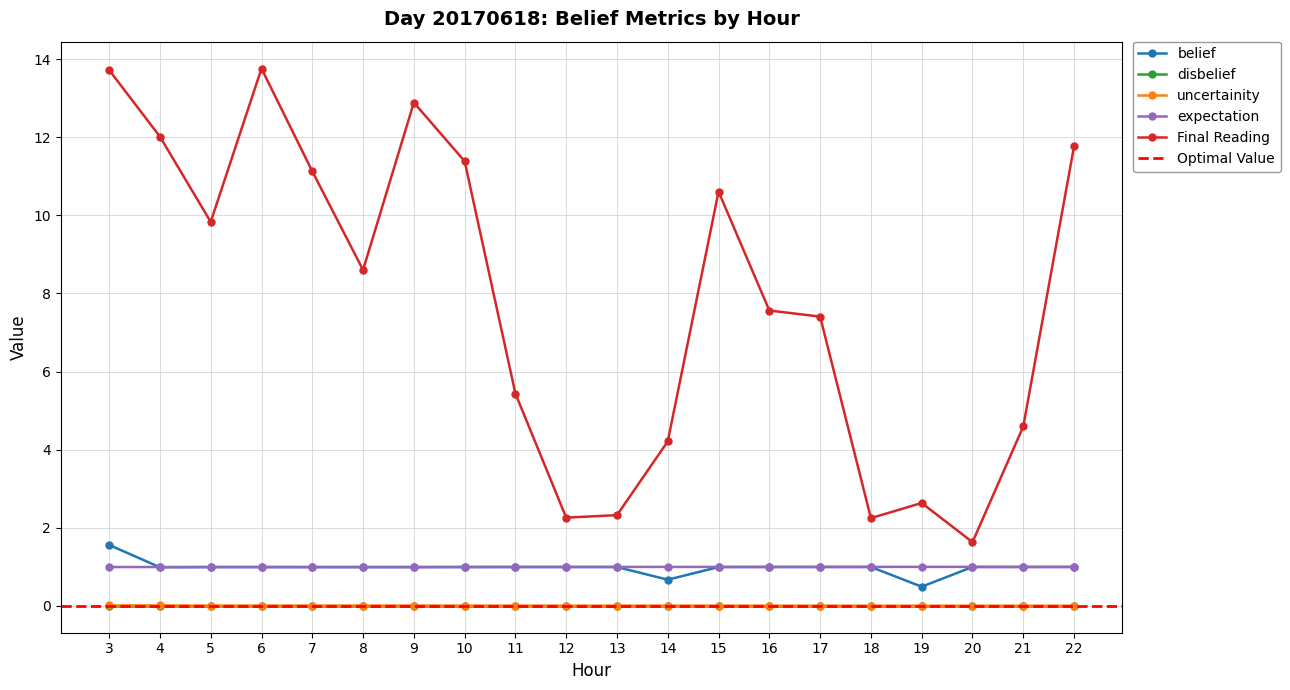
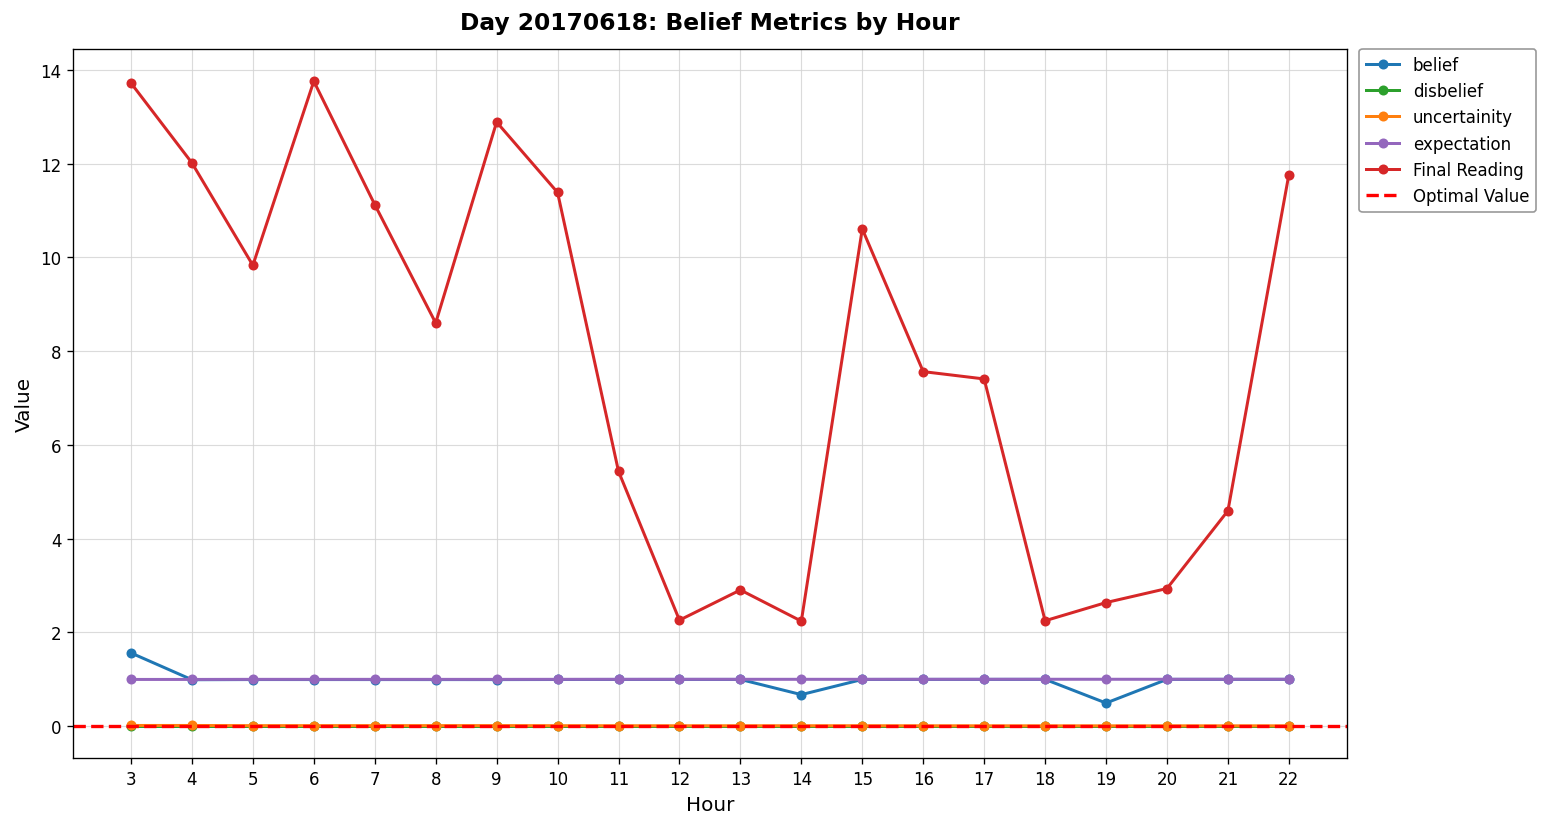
  {
    "belief": {
      "3": 1.6,
      "14": 0.7,
      "19": 0.5
    },
    "expectation": {
      "3": 1.0,
      "14": 1.0,
      "19": 1.0
    },
    "Final Reading": {
      "3": 13.7,
      "4": 12.0,
      "5": 9.8,
      "6": 13.8,
      "7": 11.1,
      "8": 8.6,
      "9": 12.9,
      "10": 11.4,
      "11": 5.4,
      "12": 2.3,
-     "13": 2.3,
-     "14": 4.2,
+     "13": 2.9,
+     "14": 2.2,
      "15": 10.6,
      "16": 7.6,
      "17": 7.4,
      "18": 2.2,
      "19": 2.6,
-     "20": 1.6,
+     "20": 2.9,
      "21": 4.6,
      "22": 11.8
    }
  }
